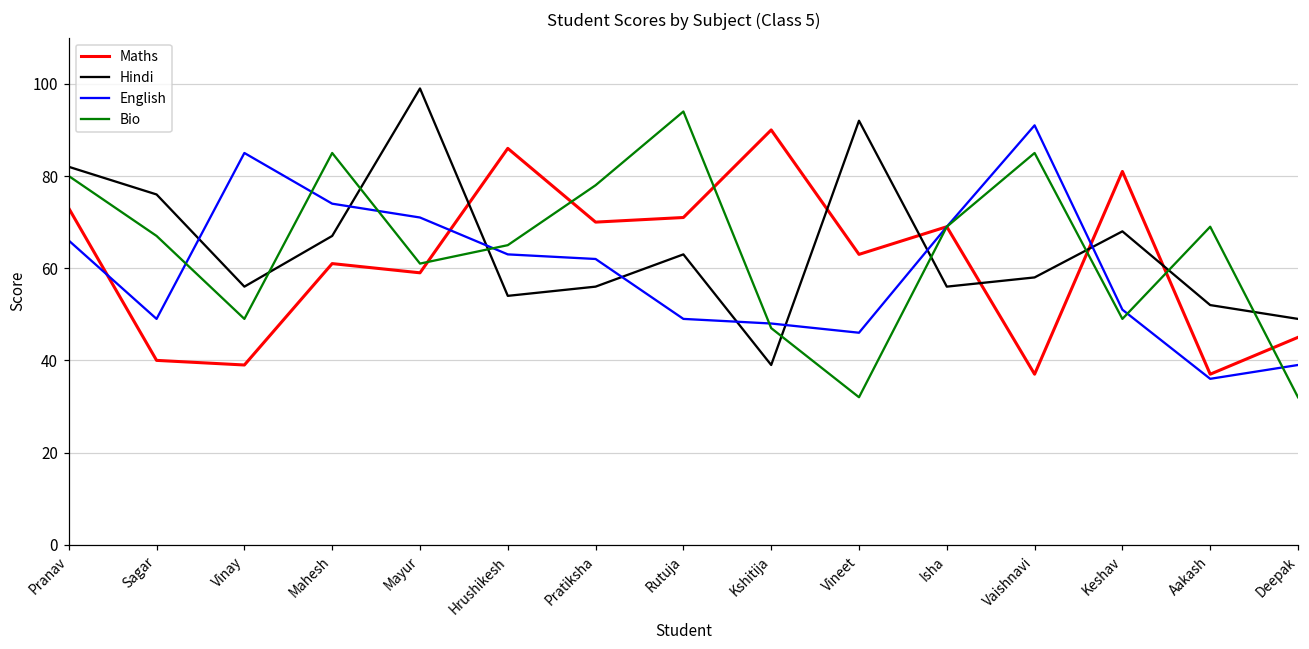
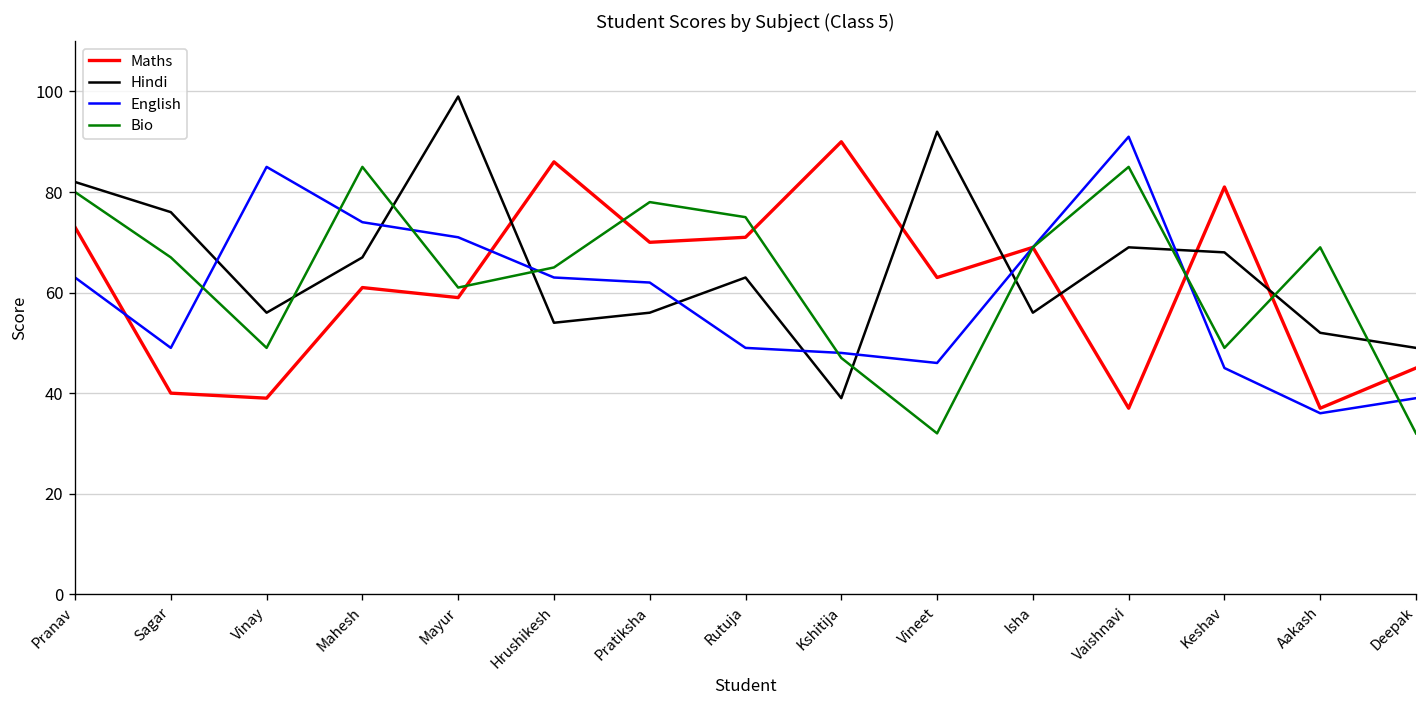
  {
    "Maths": {
      "Pranav": 73,
      "Sagar": 40,
      "Vinay": 39,
      "Mahesh": 61,
      "Mayur": 59,
      "Hrushikesh": 86,
      "Pratiksha": 70,
      "Rutuja": 71,
      "Kshitija": 90,
      "Vineet": 63,
      "Vaishnavi": 37,
      "Keshav": 81,
      "Aakash": 37,
      "Deepak": 45
    },
    "Hindi": {
      "Pranav": 82,
      "Sagar": 76,
      "Vinay": 56,
      "Mahesh": 67,
      "Mayur": 99,
      "Hrushikesh": 54,
      "Pratiksha": 56,
      "Rutuja": 63,
      "Kshitija": 39,
      "Vineet": 92,
      "Isha": 56,
-     "Vaishnavi": 58,
+     "Vaishnavi": 69,
      "Keshav": 68,
      "Aakash": 52,
      "Deepak": 49
    },
    "English": {
-     "Pranav": 66,
+     "Pranav": 63,
      "Sagar": 49,
      "Vinay": 85,
      "Mahesh": 74,
      "Mayur": 71,
      "Hrushikesh": 63,
      "Pratiksha": 62,
      "Rutuja": 49,
      "Kshitija": 48,
      "Vineet": 46,
      "Vaishnavi": 91,
-     "Keshav": 51,
+     "Keshav": 45,
      "Aakash": 36,
      "Deepak": 39
    },
    "Bio": {
      "Pranav": 80,
      "Sagar": 67,
      "Vinay": 49,
      "Mahesh": 85,
      "Mayur": 61,
      "Hrushikesh": 65,
      "Pratiksha": 78,
-     "Rutuja": 94,
+     "Rutuja": 75,
      "Kshitija": 47,
      "Vineet": 32,
      "Vaishnavi": 85,
      "Keshav": 49,
      "Aakash": 69,
      "Deepak": 32
    }
  }
